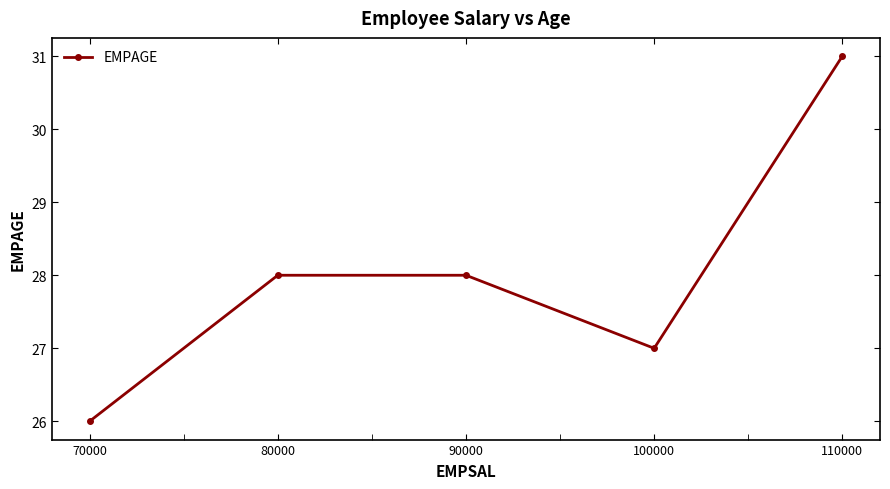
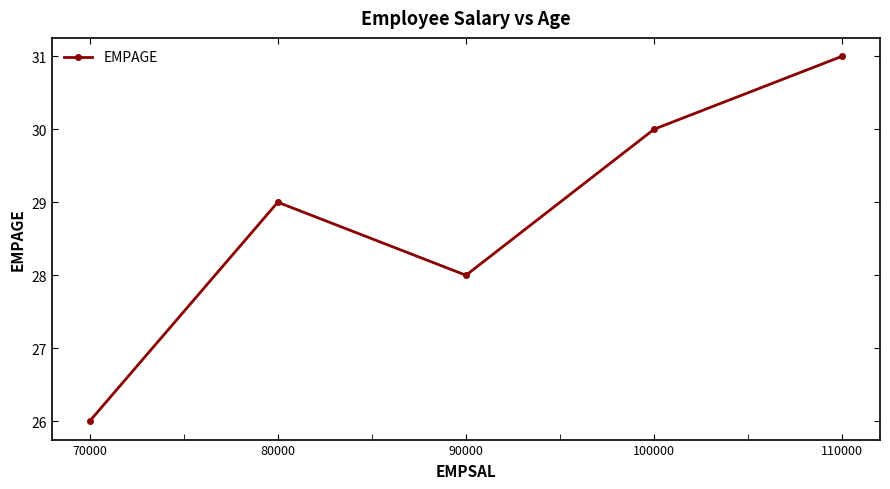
  {
    "70000": 26,
-   "80000": 28,
+   "80000": 29,
    "90000": 28,
-   "100000": 27,
+   "100000": 30,
    "110000": 31
  }
